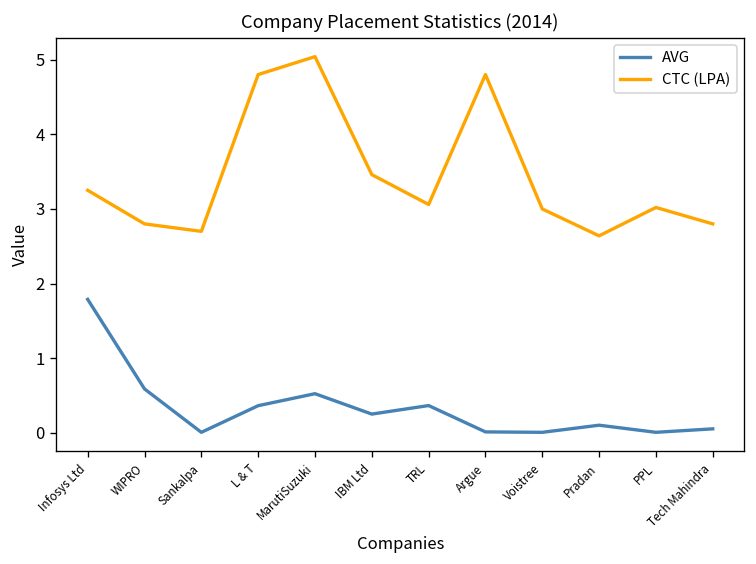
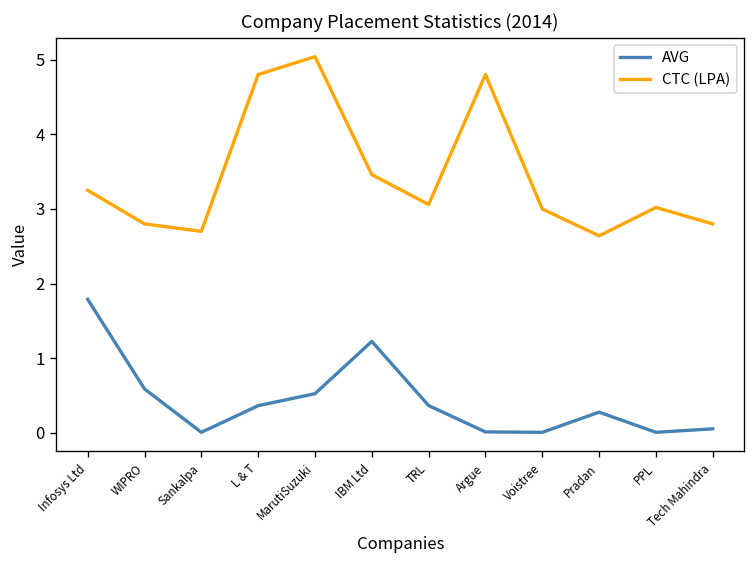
  {
    "AVG": {
      "Infosys Ltd": 1.8,
      "WIPRO": 0.6,
      "Sankalpa": 0.0,
      "L & T": 0.4,
      "MarutiSuzuki": 0.5,
-     "IBM Ltd": 0.3,
+     "IBM Ltd": 1.2,
      "TRL": 0.4,
      "Argue": 0.0,
      "Voistree": 0.0,
-     "Pradan": 0.1,
+     "Pradan": 0.3,
      "PPL": 0.0,
      "Tech Mahindra": 0.1
    },
    "CTC (LPA)": {
      "Infosys Ltd": 3.3,
      "WIPRO": 2.8,
      "Sankalpa": 2.7,
      "L & T": 4.8,
      "MarutiSuzuki": 5.0,
      "IBM Ltd": 3.5,
      "TRL": 3.1,
      "Argue": 4.8,
      "Voistree": 3.0,
      "Pradan": 2.6,
      "PPL": 3.0,
      "Tech Mahindra": 2.8
    }
  }
